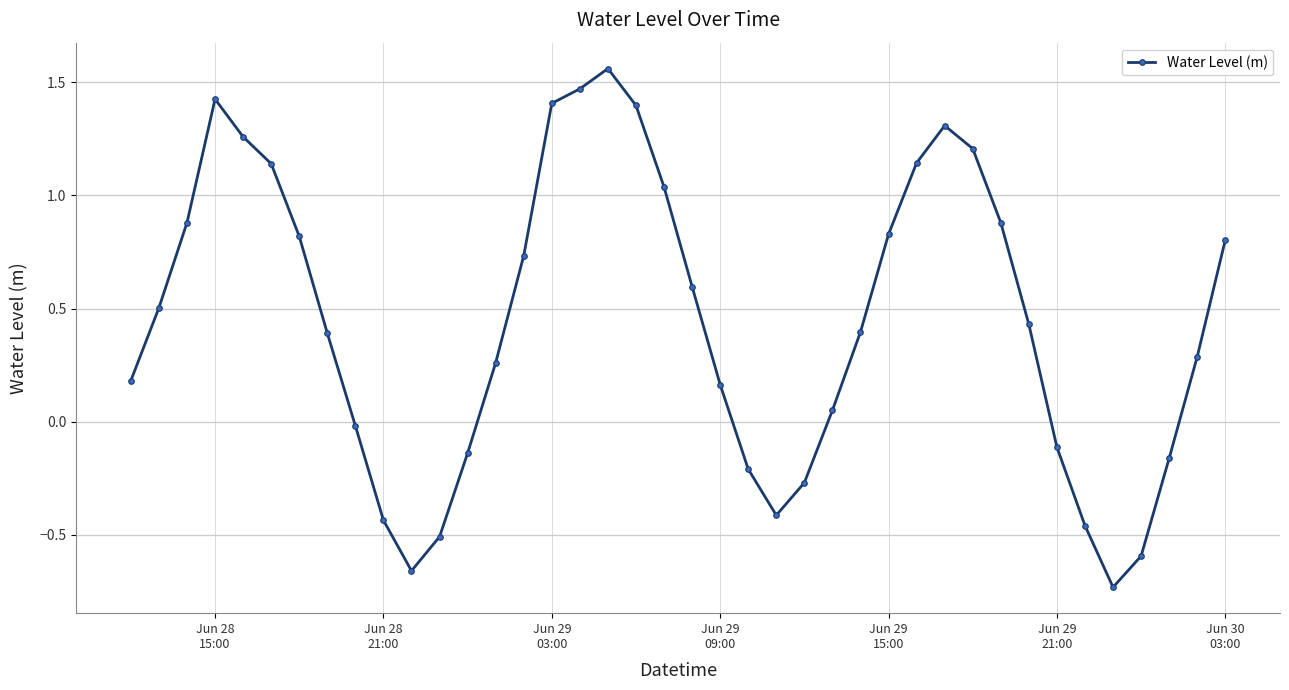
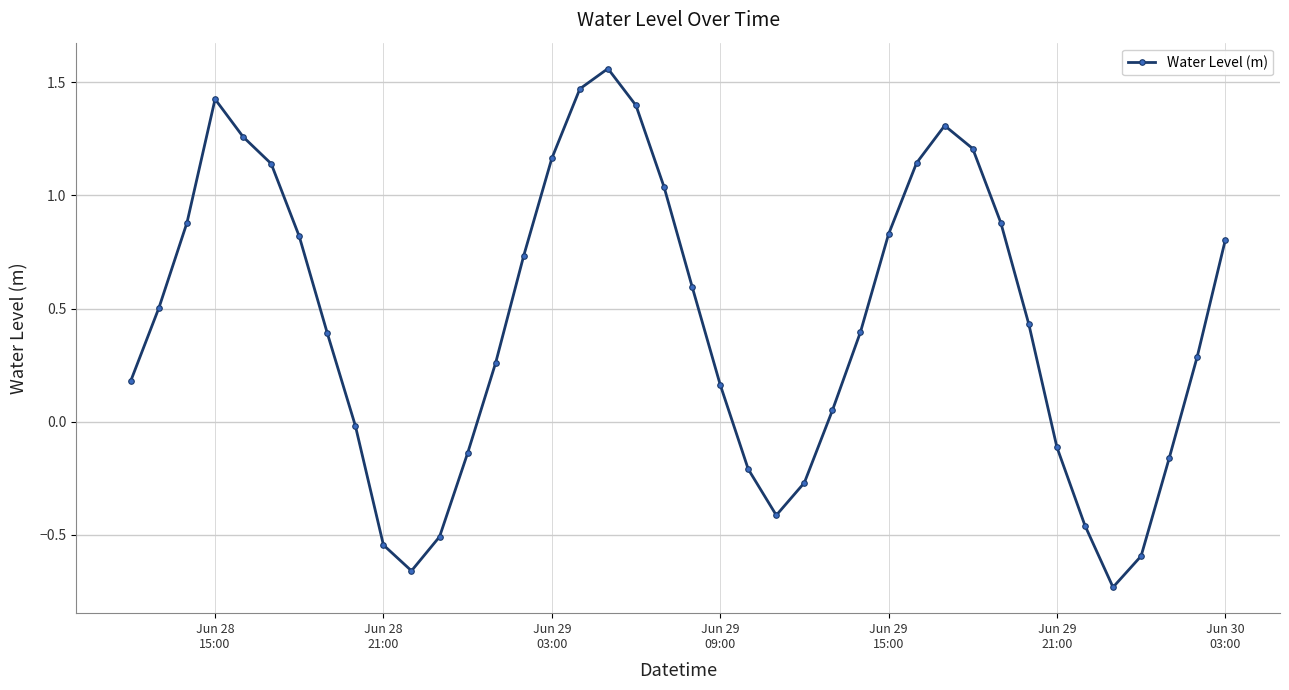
  {
    "Jun 28 15:00": 1.43,
-   "Jun 28 21:00": -0.44,
-   "Jun 29 03:00": 1.41,
+   "Jun 28 21:00": -0.55,
+   "Jun 29 03:00": 1.16,
    "Jun 29 09:00": 0.16,
    "Jun 29 15:00": 0.83,
    "Jun 29 21:00": -0.11,
    "Jun 30 03:00": 0.80
  }
